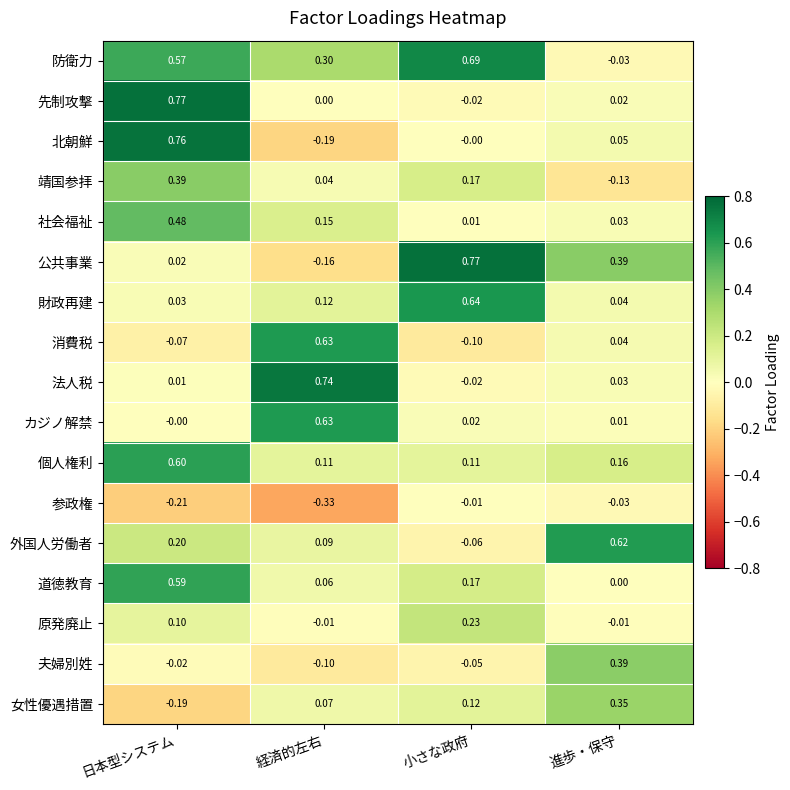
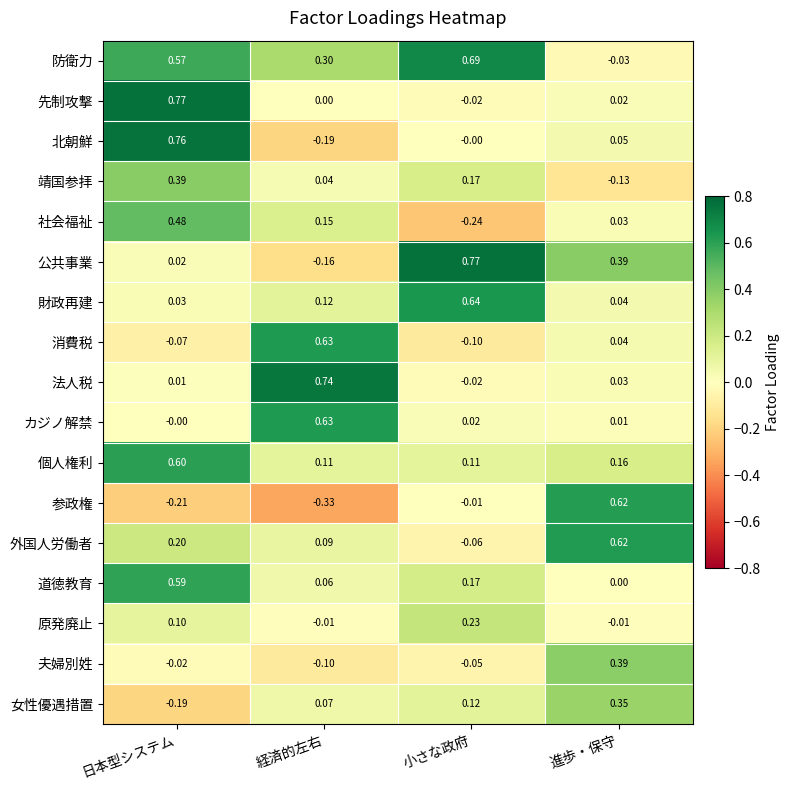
  {
    "防衛力": {
      "日本型システム": 0.57,
      "経済的左右": 0.30,
      "小さな政府": 0.69,
      "進歩・保守": -0.03
    },
    "先制攻撃": {
      "日本型システム": 0.77,
      "経済的左右": 0.00,
      "小さな政府": -0.02,
      "進歩・保守": 0.02
    },
    "北朝鮮": {
      "日本型システム": 0.76,
      "経済的左右": -0.19,
      "小さな政府": -0.00,
      "進歩・保守": 0.05
    },
    "靖国参拝": {
      "日本型システム": 0.39,
      "経済的左右": 0.04,
      "小さな政府": 0.17,
      "進歩・保守": -0.13
    },
    "社会福祉": {
      "日本型システム": 0.48,
      "経済的左右": 0.15,
-     "小さな政府": 0.01,
+     "小さな政府": -0.24,
      "進歩・保守": 0.03
    },
    "公共事業": {
      "日本型システム": 0.02,
      "経済的左右": -0.16,
      "小さな政府": 0.77,
      "進歩・保守": 0.39
    },
    "財政再建": {
      "日本型システム": 0.03,
      "経済的左右": 0.12,
      "小さな政府": 0.64,
      "進歩・保守": 0.04
    },
    "消費税": {
      "日本型システム": -0.07,
      "経済的左右": 0.63,
      "小さな政府": -0.10,
      "進歩・保守": 0.04
    },
    "法人税": {
      "日本型システム": 0.01,
      "経済的左右": 0.74,
      "小さな政府": -0.02,
      "進歩・保守": 0.03
    },
    "カジノ解禁": {
      "日本型システム": -0.00,
      "経済的左右": 0.63,
      "小さな政府": 0.02,
      "進歩・保守": 0.01
    },
    "個人権利": {
      "日本型システム": 0.60,
      "経済的左右": 0.11,
      "小さな政府": 0.11,
      "進歩・保守": 0.16
    },
    "参政権": {
      "日本型システム": -0.21,
      "経済的左右": -0.33,
      "小さな政府": -0.01,
-     "進歩・保守": -0.03
+     "進歩・保守": 0.62
    },
    "外国人労働者": {
      "日本型システム": 0.20,
      "経済的左右": 0.09,
      "小さな政府": -0.06,
      "進歩・保守": 0.62
    },
    "道徳教育": {
      "日本型システム": 0.59,
      "経済的左右": 0.06,
      "小さな政府": 0.17,
      "進歩・保守": 0.00
    },
    "原発廃止": {
      "日本型システム": 0.10,
      "経済的左右": -0.01,
      "小さな政府": 0.23,
      "進歩・保守": -0.01
    },
    "夫婦別姓": {
      "日本型システム": -0.02,
      "経済的左右": -0.10,
      "小さな政府": -0.05,
      "進歩・保守": 0.39
    },
    "女性優遇措置": {
      "日本型システム": -0.19,
      "経済的左右": 0.07,
      "小さな政府": 0.12,
      "進歩・保守": 0.35
    }
  }
